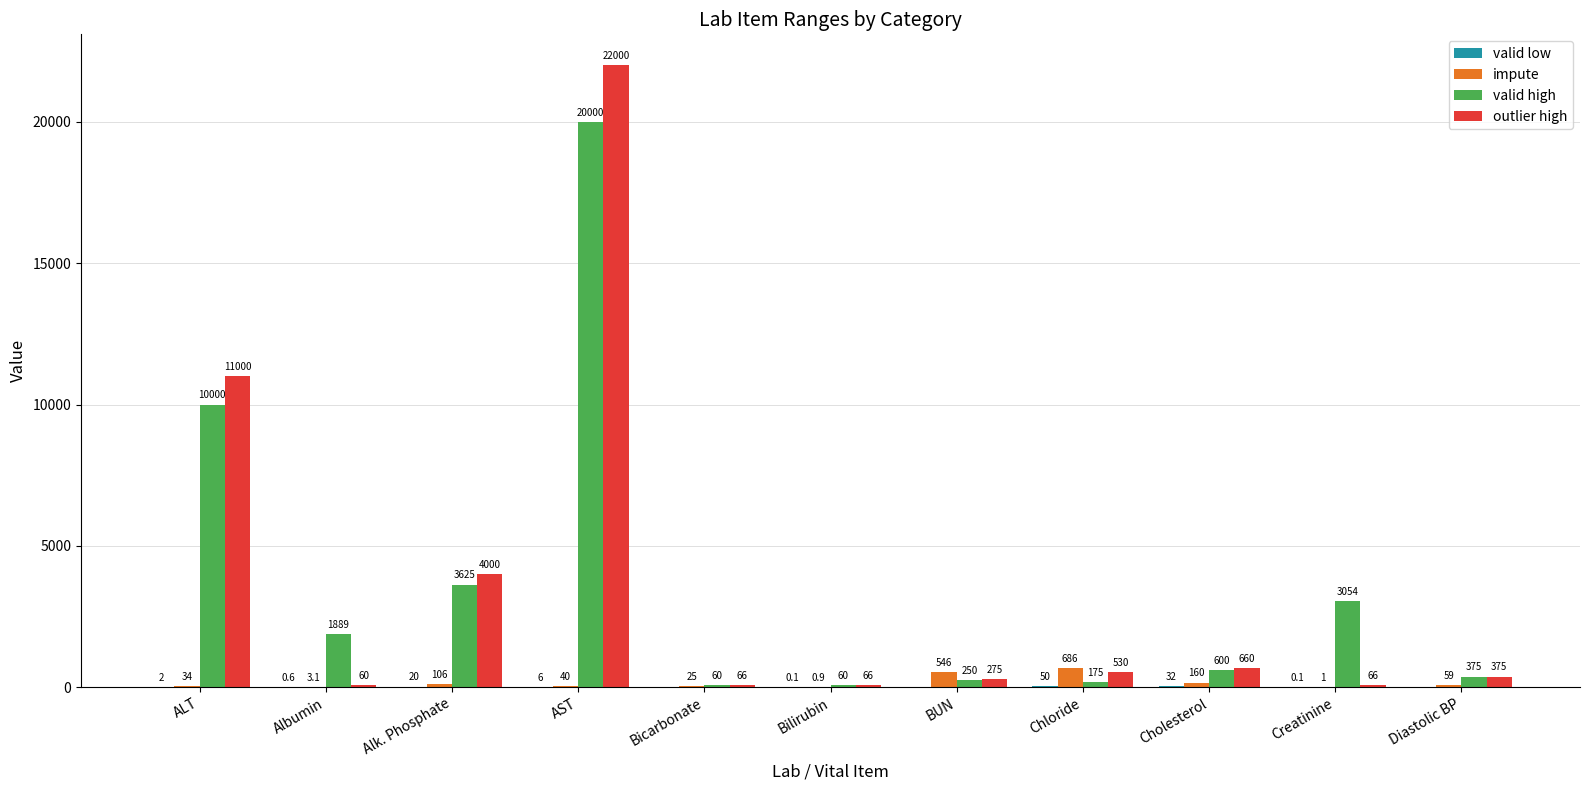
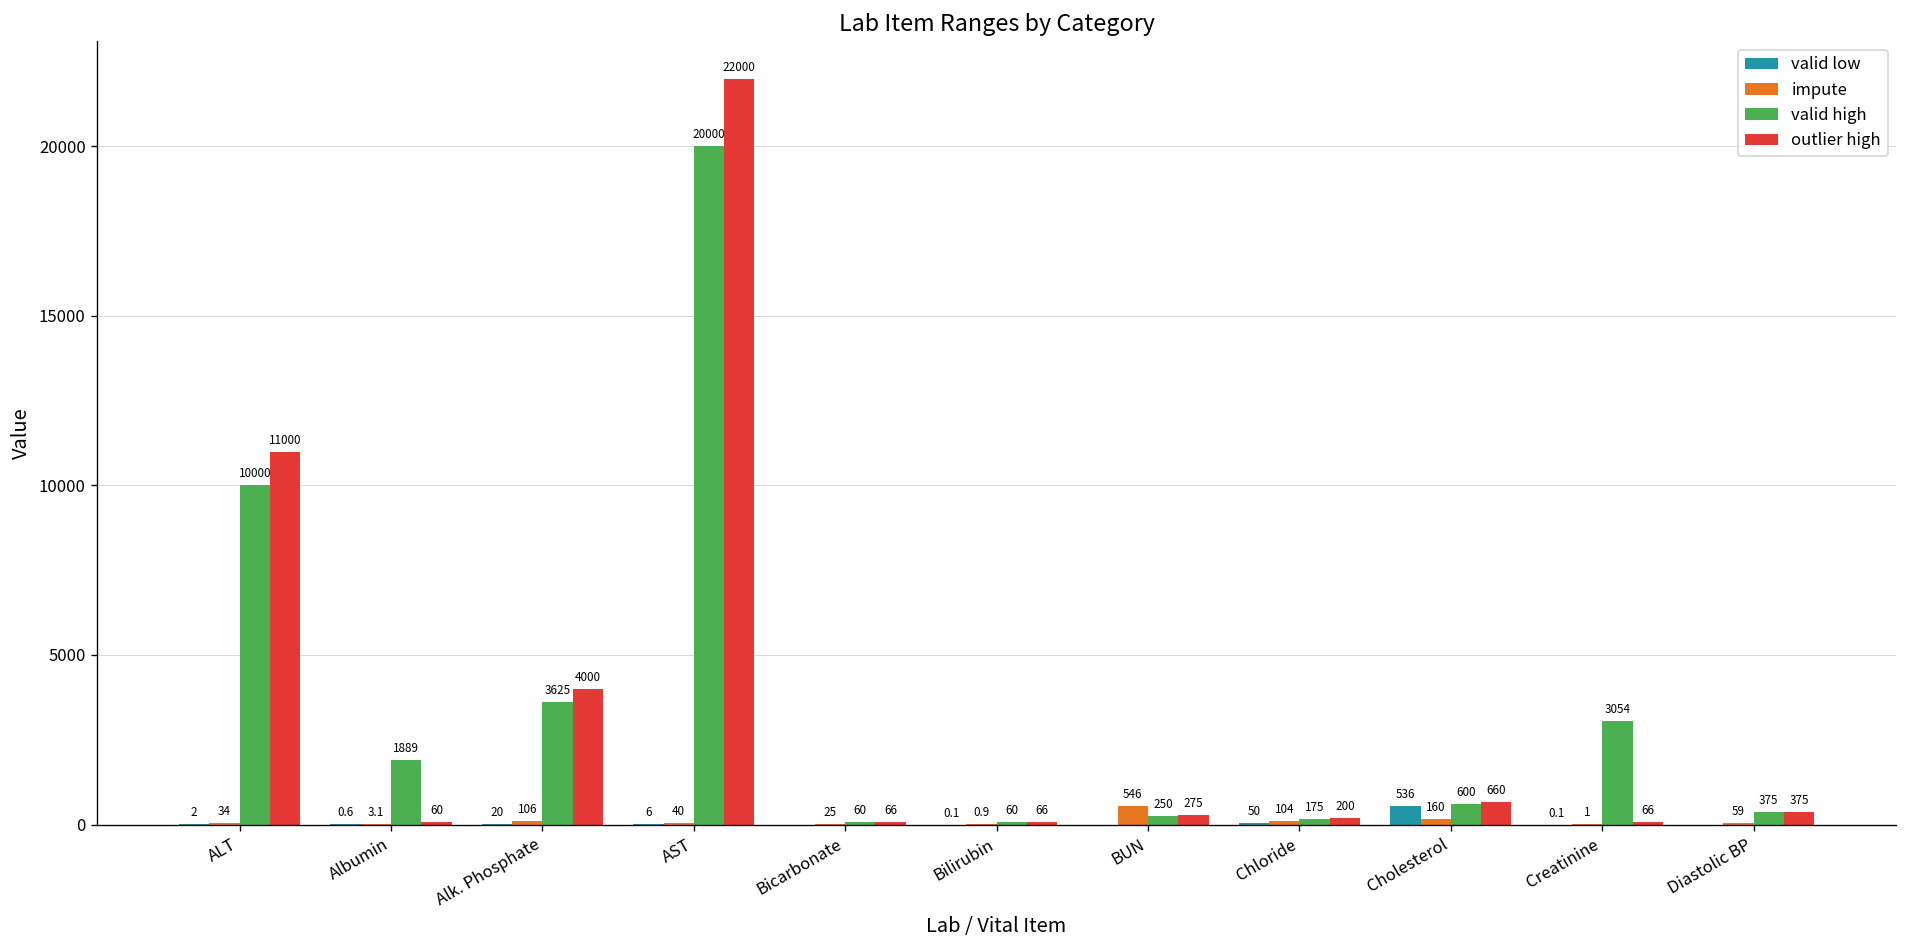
  {
    "valid low": {
      "ALT": 2,
      "Albumin": 0.6,
      "Alk. Phosphate": 20,
      "AST": 6,
      "Bilirubin": 0.1,
      "Chloride": 50,
-     "Cholesterol": 32,
+     "Cholesterol": 536,
      "Creatinine": 0.1
    },
    "impute": {
      "ALT": 34,
      "Albumin": 3.1,
      "Alk. Phosphate": 106,
      "AST": 40,
      "Bicarbonate": 25,
      "Bilirubin": 0.9,
      "BUN": 546,
-     "Chloride": 686,
+     "Chloride": 104,
      "Cholesterol": 160,
      "Creatinine": 1,
      "Diastolic BP": 59
    },
    "valid high": {
      "ALT": 10000,
      "Albumin": 1889,
      "Alk. Phosphate": 3625,
      "AST": 20000,
      "Bicarbonate": 60,
      "Bilirubin": 60,
      "BUN": 250,
      "Chloride": 175,
      "Cholesterol": 600,
      "Creatinine": 3054,
      "Diastolic BP": 375
    },
    "outlier high": {
      "ALT": 11000,
      "Albumin": 60,
      "Alk. Phosphate": 4000,
      "AST": 22000,
      "Bicarbonate": 66,
      "Bilirubin": 66,
      "BUN": 275,
-     "Chloride": 530,
+     "Chloride": 200,
      "Cholesterol": 660,
      "Creatinine": 66,
      "Diastolic BP": 375
    }
  }
